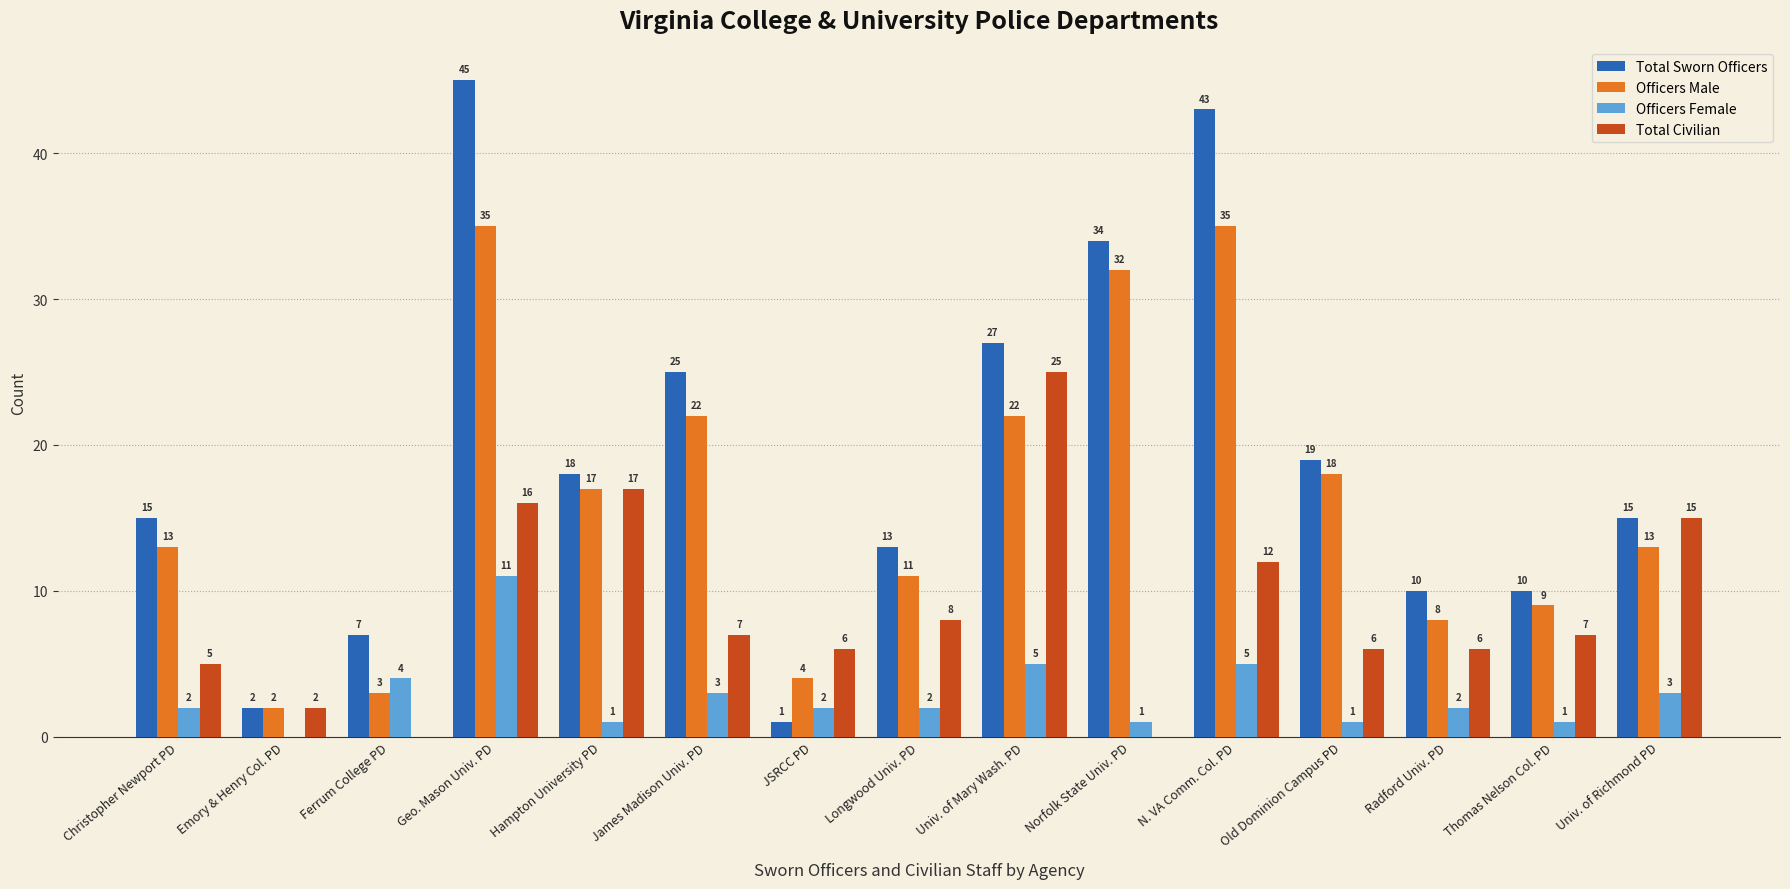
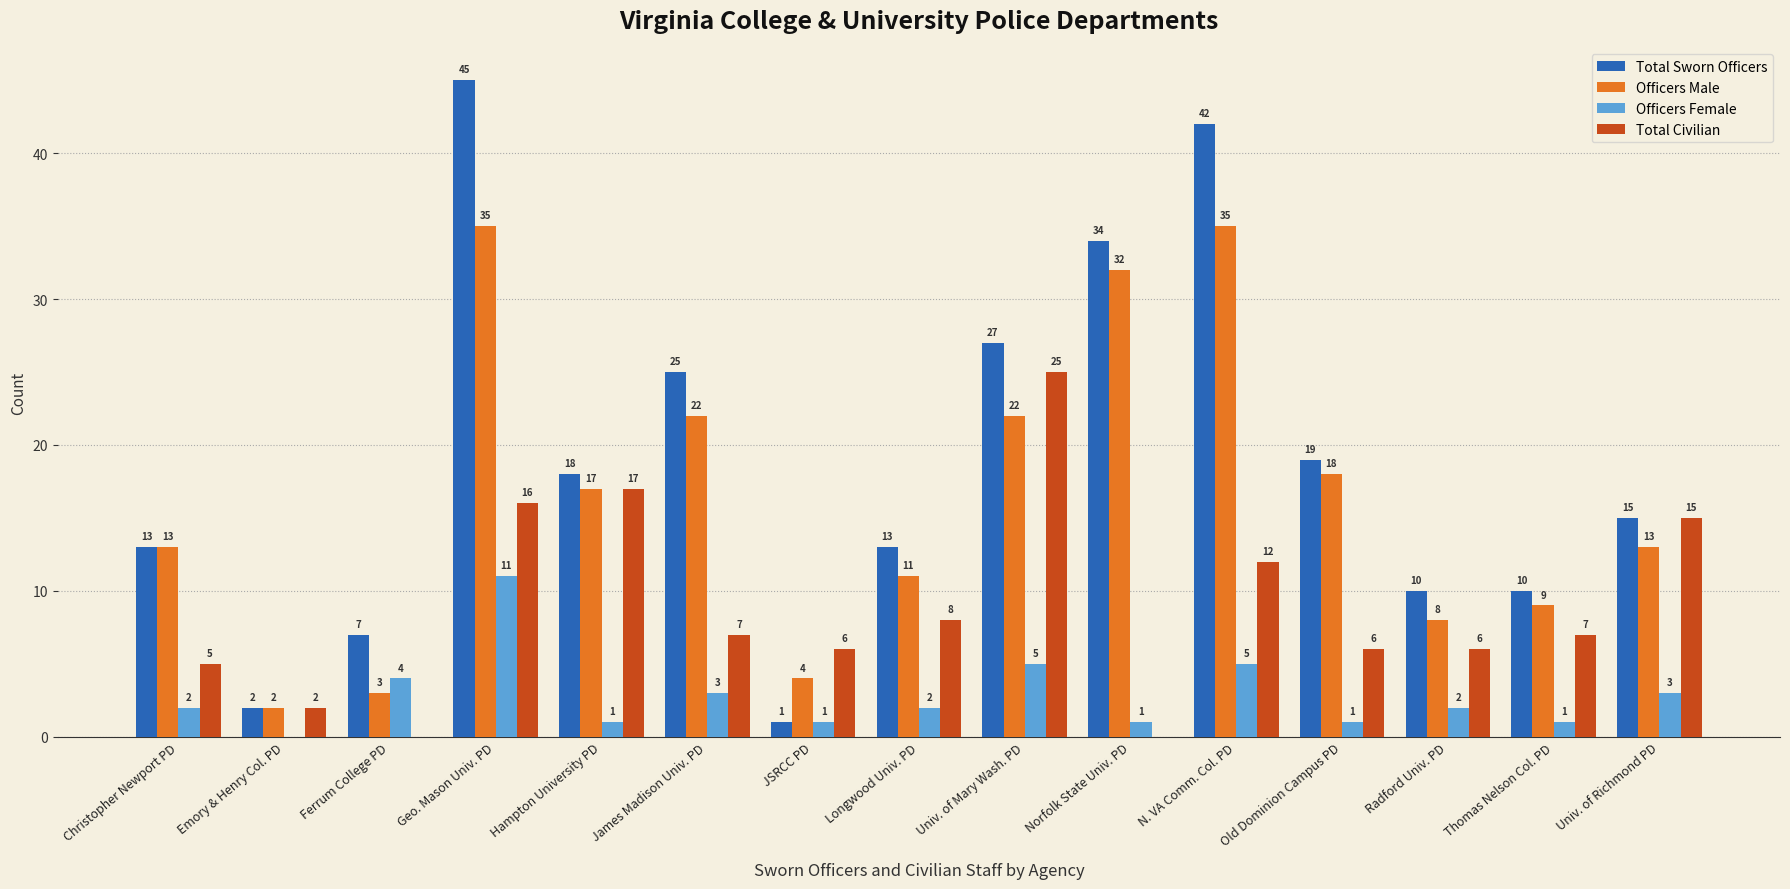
  {
    "Total Sworn Officers": {
-     "Christopher Newport PD": 15,
+     "Christopher Newport PD": 13,
      "Emory & Henry Col. PD": 2,
      "Ferrum College PD": 7,
      "Geo. Mason Univ. PD": 45,
      "Hampton University PD": 18,
      "James Madison Univ. PD": 25,
      "JSRCC PD": 1,
      "Longwood Univ. PD": 13,
      "Univ. of Mary Wash. PD": 27,
      "Norfolk State Univ. PD": 34,
-     "N. VA Comm. Col. PD": 43,
+     "N. VA Comm. Col. PD": 42,
      "Old Dominion Campus PD": 19,
      "Radford Univ. PD": 10,
      "Thomas Nelson Col. PD": 10,
      "Univ. of Richmond PD": 15
    },
    "Officers Female": {
      "Christopher Newport PD": 2,
      "Ferrum College PD": 4,
      "Geo. Mason Univ. PD": 11,
      "Hampton University PD": 1,
      "James Madison Univ. PD": 3,
-     "JSRCC PD": 2,
+     "JSRCC PD": 1,
      "Longwood Univ. PD": 2,
      "Univ. of Mary Wash. PD": 5,
      "Norfolk State Univ. PD": 1,
      "N. VA Comm. Col. PD": 5,
      "Old Dominion Campus PD": 1,
      "Radford Univ. PD": 2,
      "Thomas Nelson Col. PD": 1,
      "Univ. of Richmond PD": 3
    }
  }
